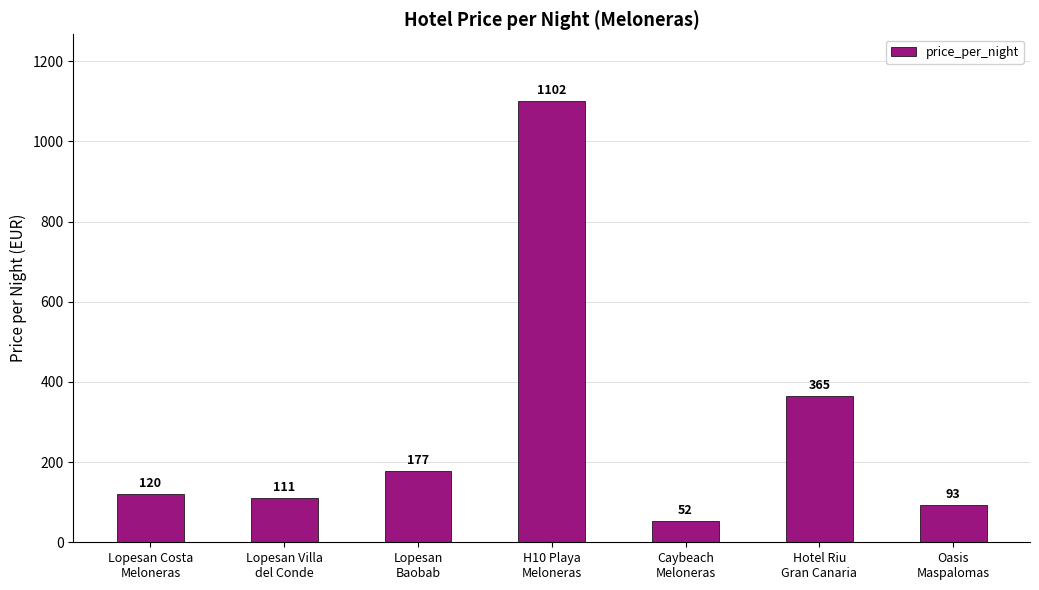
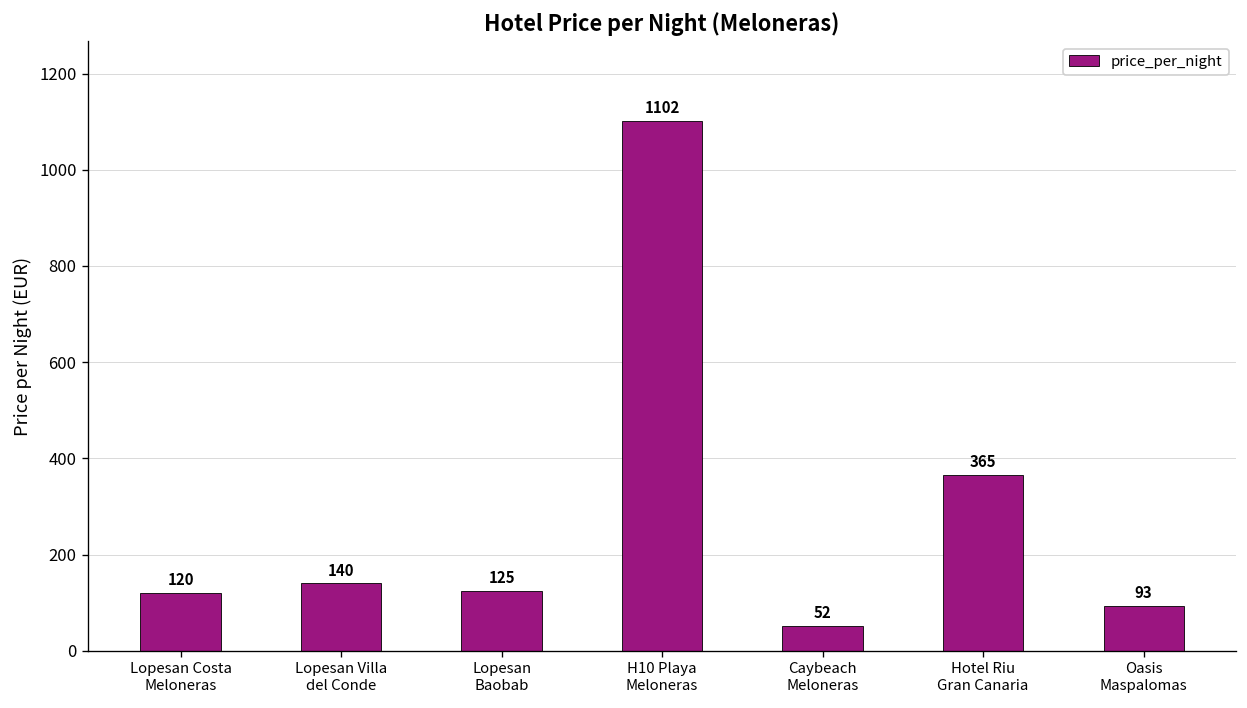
  {
    "Lopesan Costa Meloneras": 120,
-   "Lopesan Villa del Conde": 111,
-   "Lopesan Baobab": 177,
+   "Lopesan Villa del Conde": 140,
+   "Lopesan Baobab": 125,
    "H10 Playa Meloneras": 1102,
    "Caybeach Meloneras": 52,
    "Hotel Riu Gran Canaria": 365,
    "Oasis Maspalomas": 93
  }
